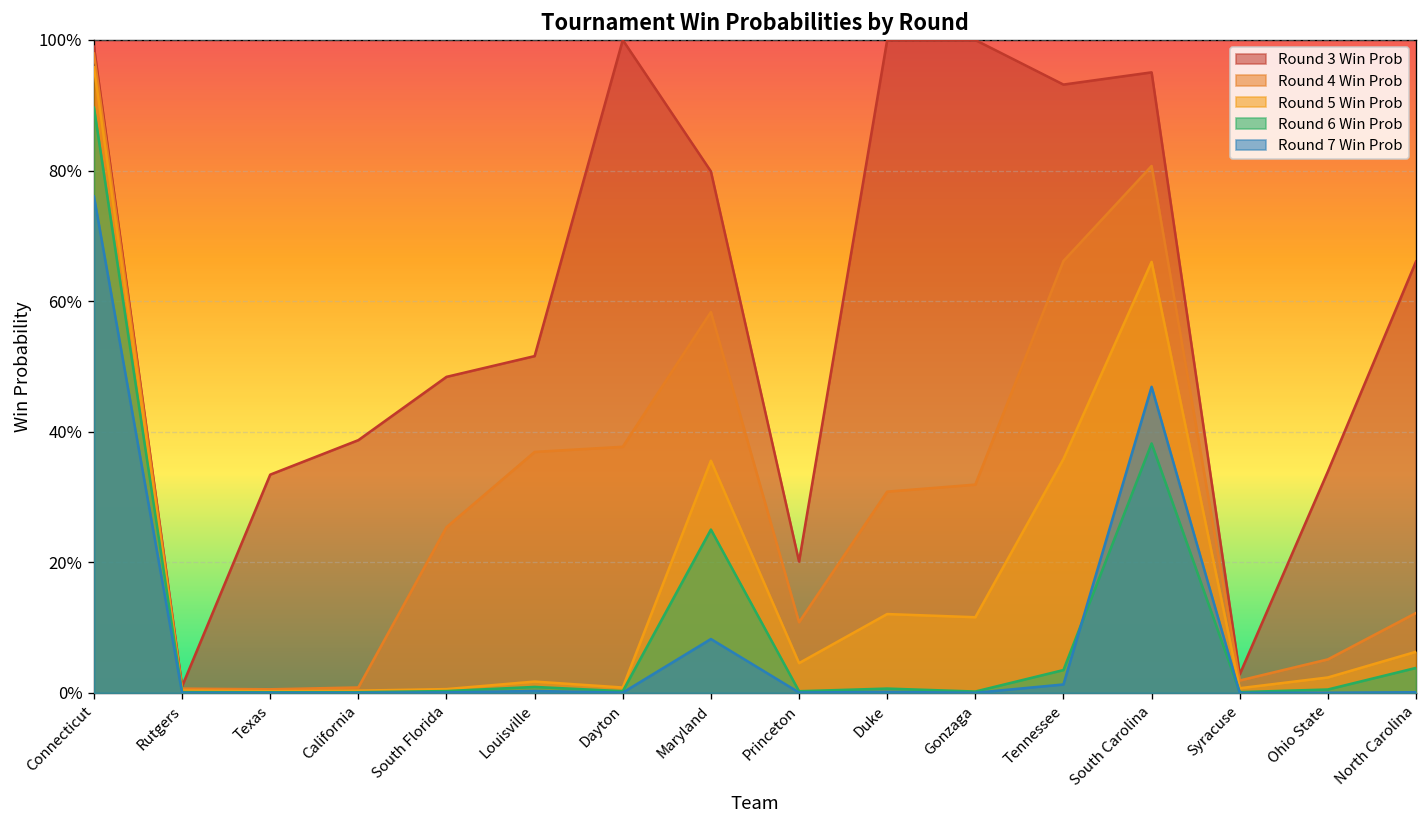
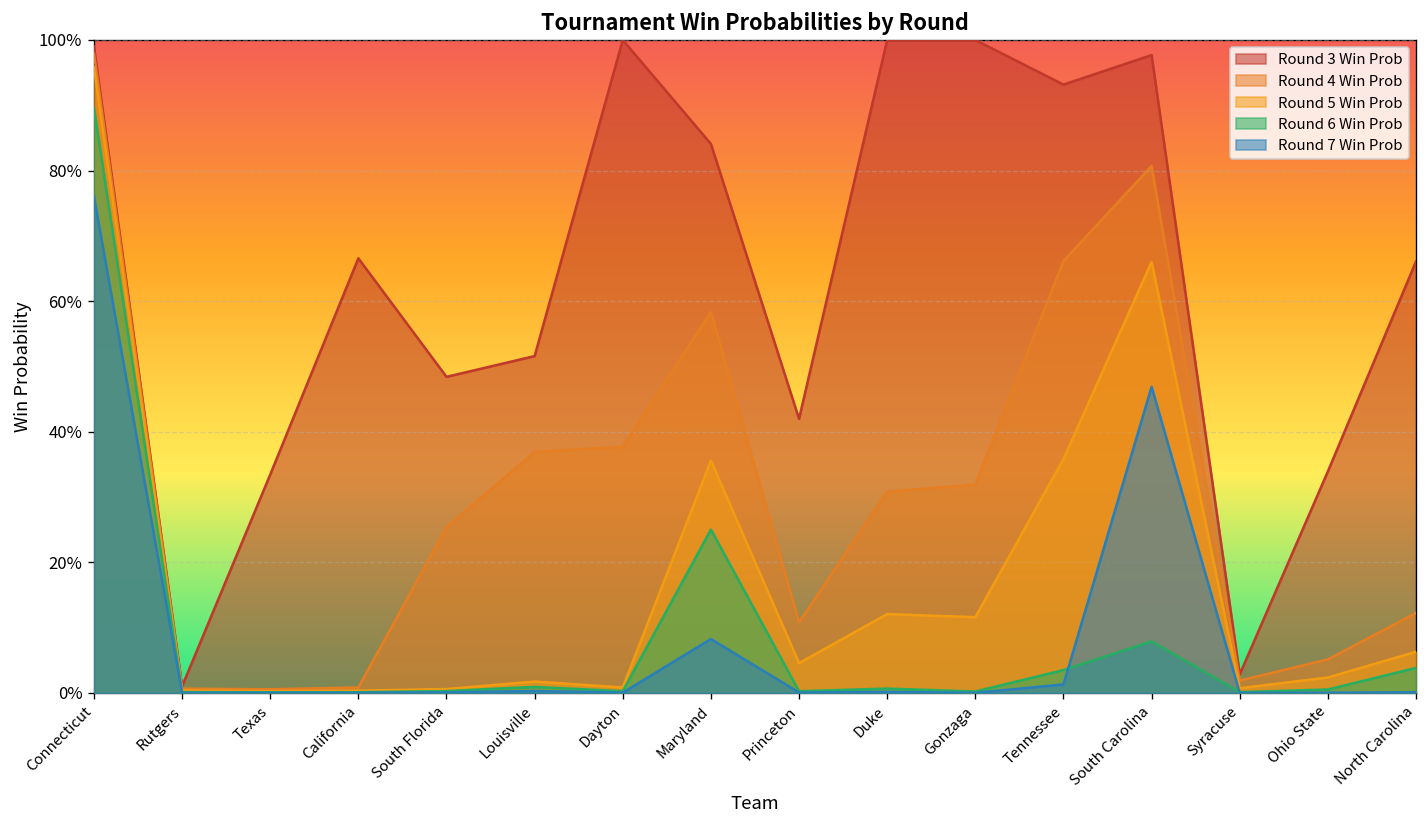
  {
    "Round 3 Win Prob": {
      "Connecticut": "99%",
      "Texas": "33%",
-     "California": "39%",
+     "California": "67%",
      "South Florida": "48%",
      "Louisville": "52%",
      "Dayton": "100%",
-     "Maryland": "80%",
-     "Princeton": "20%",
+     "Maryland": "84%",
+     "Princeton": "42%",
      "Duke": "100%",
      "Gonzaga": "100%",
      "Tennessee": "93%",
-     "South Carolina": "95%",
+     "South Carolina": "98%",
      "Syracuse": "3%",
      "Ohio State": "34%",
      "North Carolina": "66%"
    },
    "Round 6 Win Prob": {
      "Connecticut": "90%",
      "Louisville": "1%",
      "Maryland": "25%",
      "Duke": "1%",
      "Tennessee": "4%",
-     "South Carolina": "38%",
+     "South Carolina": "8%",
      "Ohio State": "1%",
      "North Carolina": "4%"
    },
    "Round 7 Win Prob": {
      "Connecticut": "76%",
      "Louisville": "0%",
      "Maryland": "8%",
      "Duke": "0%",
      "Tennessee": "1%",
      "South Carolina": "47%",
      "Ohio State": "0%",
      "North Carolina": "0%"
    }
  }
